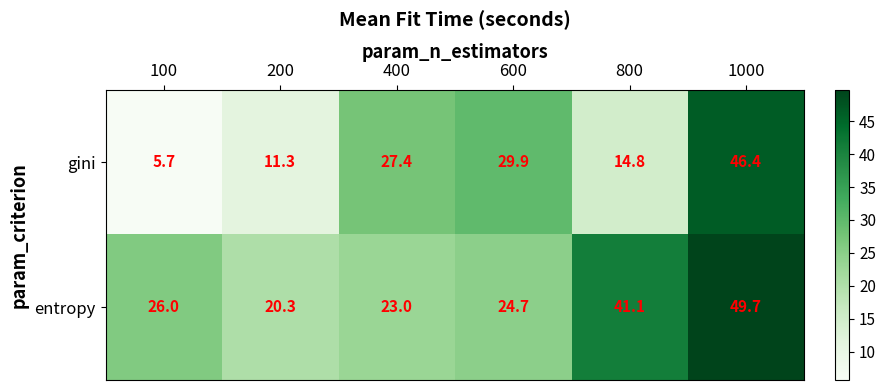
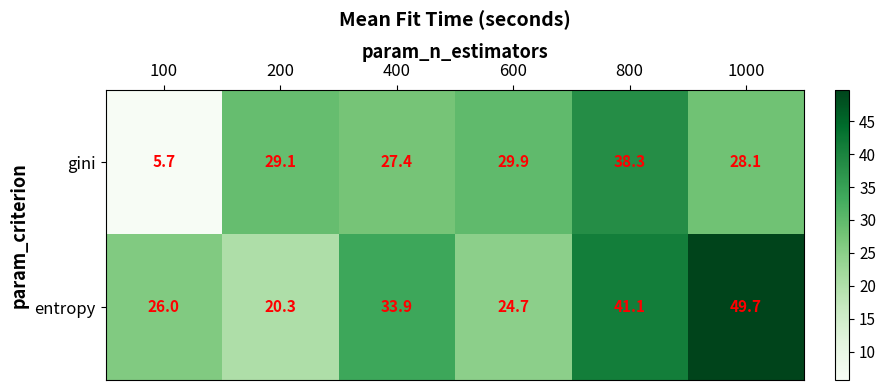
  {
    "gini": {
      "100": 5.7,
-     "200": 11.3,
+     "200": 29.1,
      "400": 27.4,
      "600": 29.9,
-     "800": 14.8,
-     "1000": 46.4
+     "800": 38.3,
+     "1000": 28.1
    },
    "entropy": {
      "100": 26.0,
      "200": 20.3,
-     "400": 23.0,
+     "400": 33.9,
      "600": 24.7,
      "800": 41.1,
      "1000": 49.7
    }
  }
